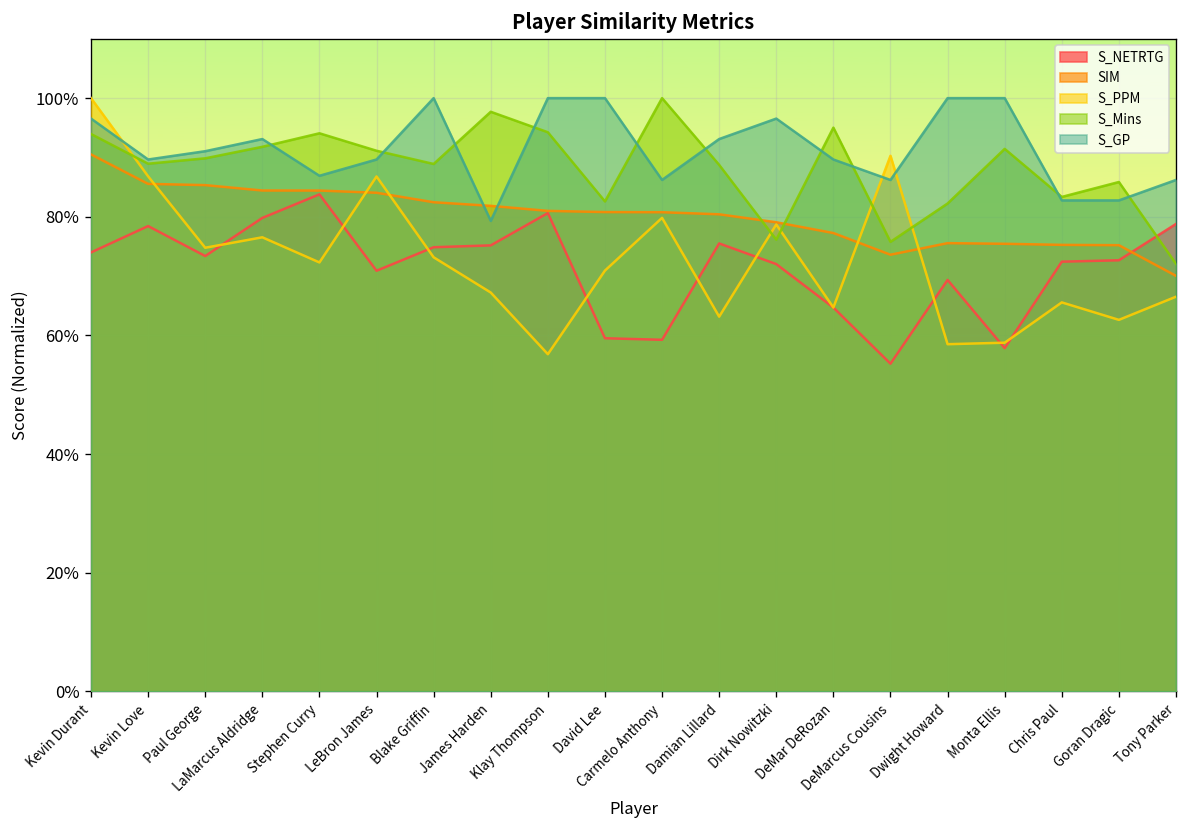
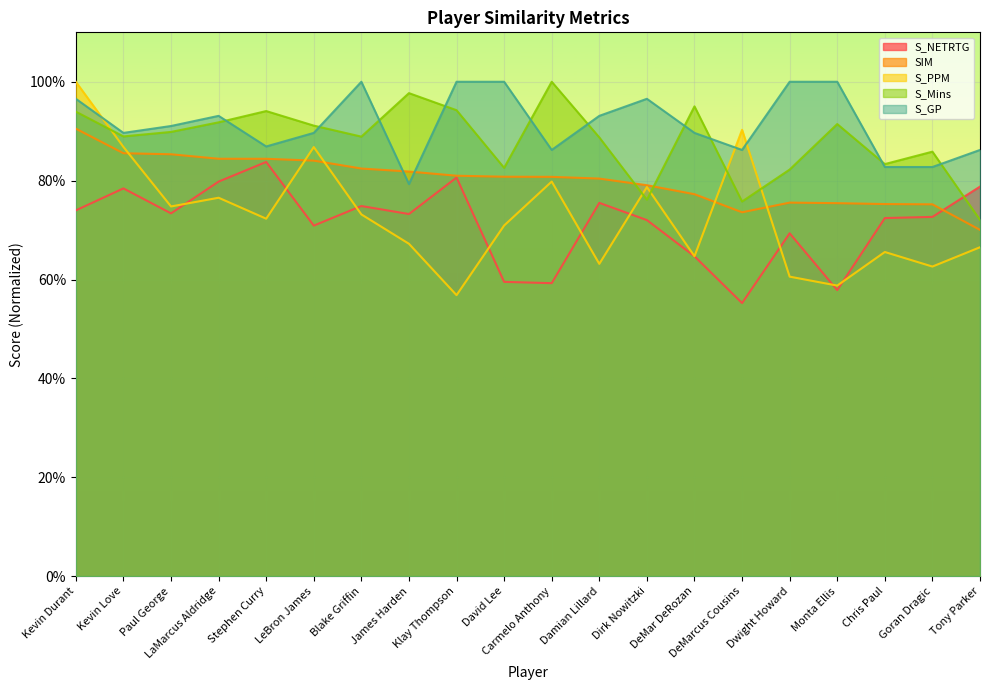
  {
    "S_NETRTG": {
      "Kevin Durant": "74%",
      "Kevin Love": "78%",
      "Paul George": "73%",
      "LaMarcus Aldridge": "80%",
      "Stephen Curry": "84%",
      "LeBron James": "71%",
      "Blake Griffin": "75%",
-     "James Harden": "75%",
+     "James Harden": "73%",
      "David Lee": "60%",
      "Carmelo Anthony": "59%",
      "Damian Lillard": "76%",
      "Dirk Nowitzki": "72%",
      "DeMarcus Cousins": "55%",
      "Dwight Howard": "69%",
      "Monta Ellis": "58%",
      "Chris Paul": "72%",
      "Goran Dragic": "73%",
      "Tony Parker": "79%"
    },
    "SIM": {
      "Kevin Durant": "91%",
      "Kevin Love": "86%",
      "Paul George": "85%",
      "LaMarcus Aldridge": "84%",
      "Stephen Curry": "84%",
      "LeBron James": "84%",
      "Blake Griffin": "82%",
      "James Harden": "82%",
      "David Lee": "81%",
      "Carmelo Anthony": "81%",
      "Damian Lillard": "80%",
      "DeMar DeRozan": "77%",
      "DeMarcus Cousins": "74%",
      "Dwight Howard": "76%",
      "Monta Ellis": "75%",
      "Chris Paul": "75%",
      "Goran Dragic": "75%",
      "Tony Parker": "70%"
    },
    "S_PPM": {
      "Kevin Durant": "100%",
      "Kevin Love": "87%",
      "Paul George": "75%",
      "LaMarcus Aldridge": "77%",
      "Stephen Curry": "72%",
      "LeBron James": "87%",
      "Blake Griffin": "73%",
      "James Harden": "67%",
      "Klay Thompson": "57%",
      "David Lee": "71%",
      "Carmelo Anthony": "80%",
      "Damian Lillard": "63%",
      "DeMarcus Cousins": "90%",
-     "Dwight Howard": "59%",
+     "Dwight Howard": "61%",
      "Monta Ellis": "59%",
      "Chris Paul": "66%",
      "Goran Dragic": "63%",
      "Tony Parker": "67%"
    },
    "S_Mins": {
      "Kevin Durant": "94%",
      "Kevin Love": "89%",
      "Paul George": "90%",
      "LaMarcus Aldridge": "92%",
      "Stephen Curry": "94%",
      "LeBron James": "91%",
      "Blake Griffin": "89%",
      "James Harden": "98%",
      "Klay Thompson": "94%",
      "David Lee": "83%",
      "Carmelo Anthony": "100%",
      "Damian Lillard": "89%",
      "Dirk Nowitzki": "76%",
      "DeMar DeRozan": "95%",
      "DeMarcus Cousins": "76%",
      "Dwight Howard": "82%",
      "Monta Ellis": "91%",
      "Chris Paul": "83%",
      "Goran Dragic": "86%",
      "Tony Parker": "72%"
    },
    "S_GP": {
      "Kevin Durant": "97%",
      "Kevin Love": "90%",
      "Paul George": "91%",
      "LaMarcus Aldridge": "93%",
      "Stephen Curry": "87%",
      "LeBron James": "90%",
      "Blake Griffin": "100%",
      "James Harden": "79%",
      "Klay Thompson": "100%",
      "David Lee": "100%",
      "Carmelo Anthony": "86%",
      "Damian Lillard": "93%",
      "Dirk Nowitzki": "97%",
      "DeMar DeRozan": "90%",
      "DeMarcus Cousins": "86%",
      "Dwight Howard": "100%",
      "Monta Ellis": "100%",
      "Chris Paul": "83%",
      "Goran Dragic": "83%",
      "Tony Parker": "86%"
    }
  }
